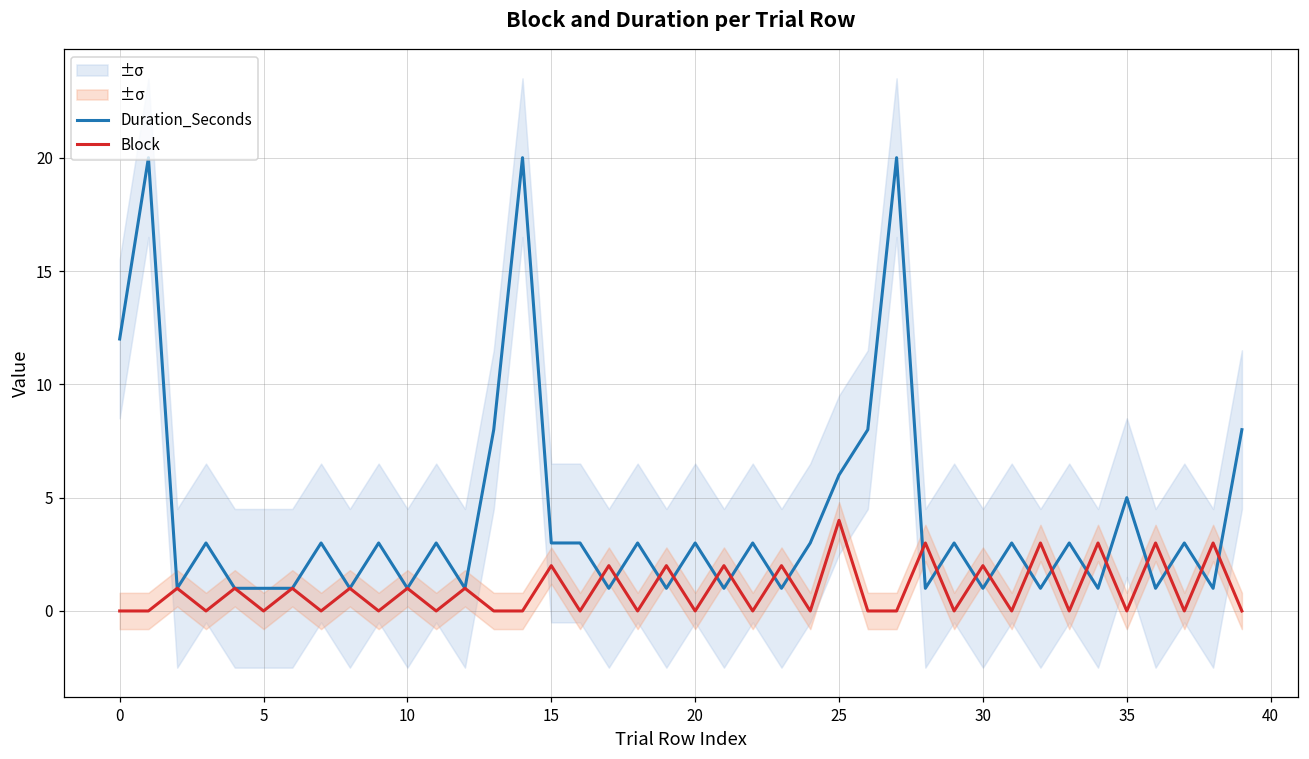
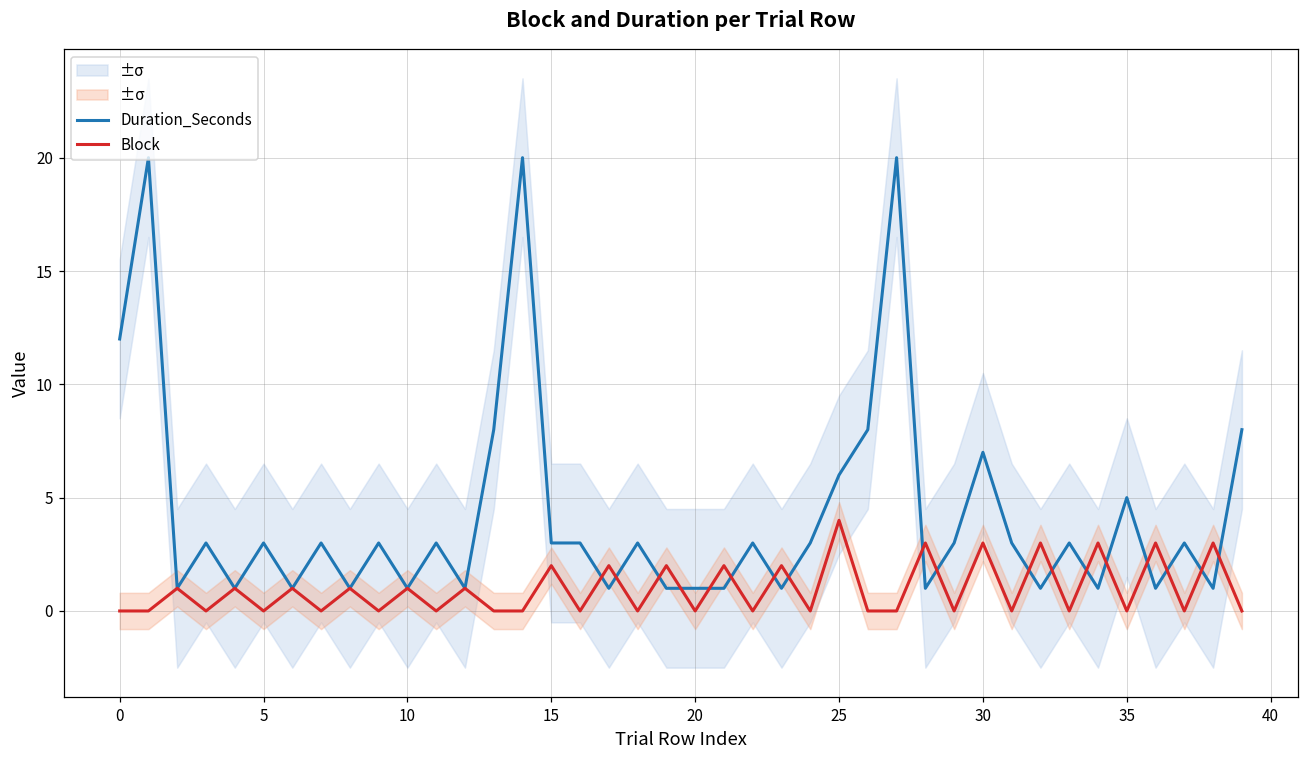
  {
    "Duration_Seconds": {
      "0": 12,
-     "5": 1,
+     "5": 3,
      "15": 3,
-     "20": 3,
+     "20": 1,
      "25": 6,
-     "30": 1,
+     "30": 7,
      "35": 5
    },
    "Block": {
      "0": 0,
      "5": 0,
      "15": 2,
      "20": 0,
      "25": 4,
-     "30": 2,
+     "30": 3,
      "35": 0
    }
  }
